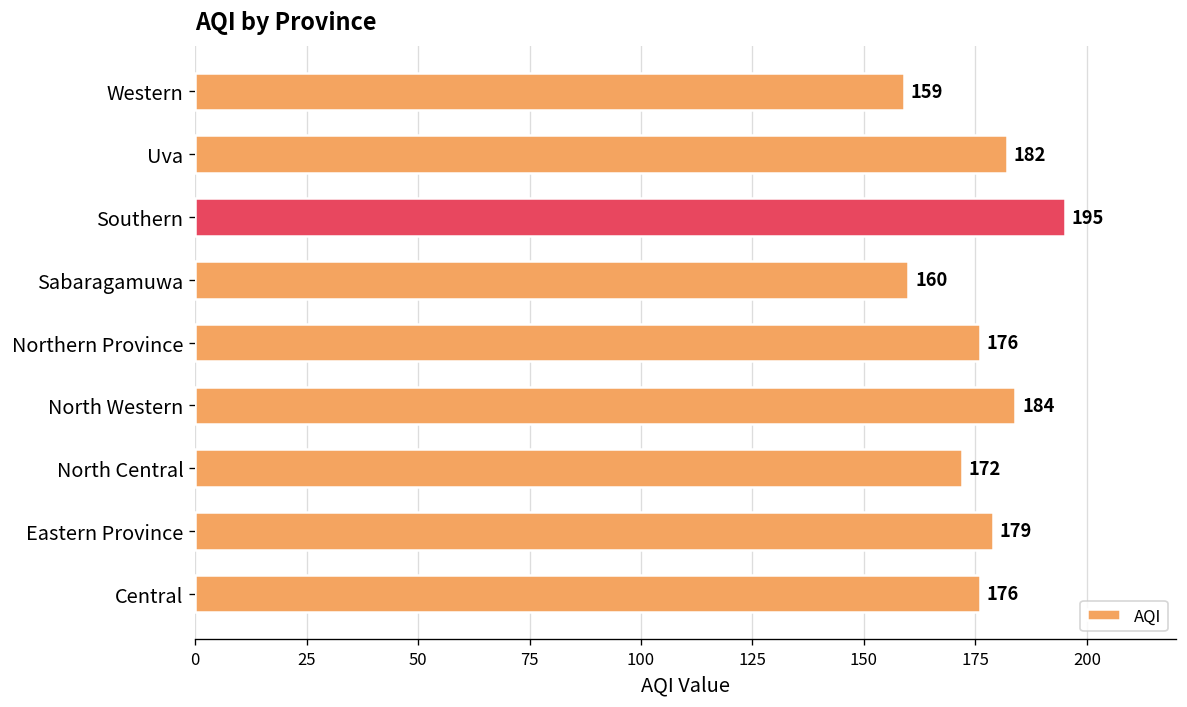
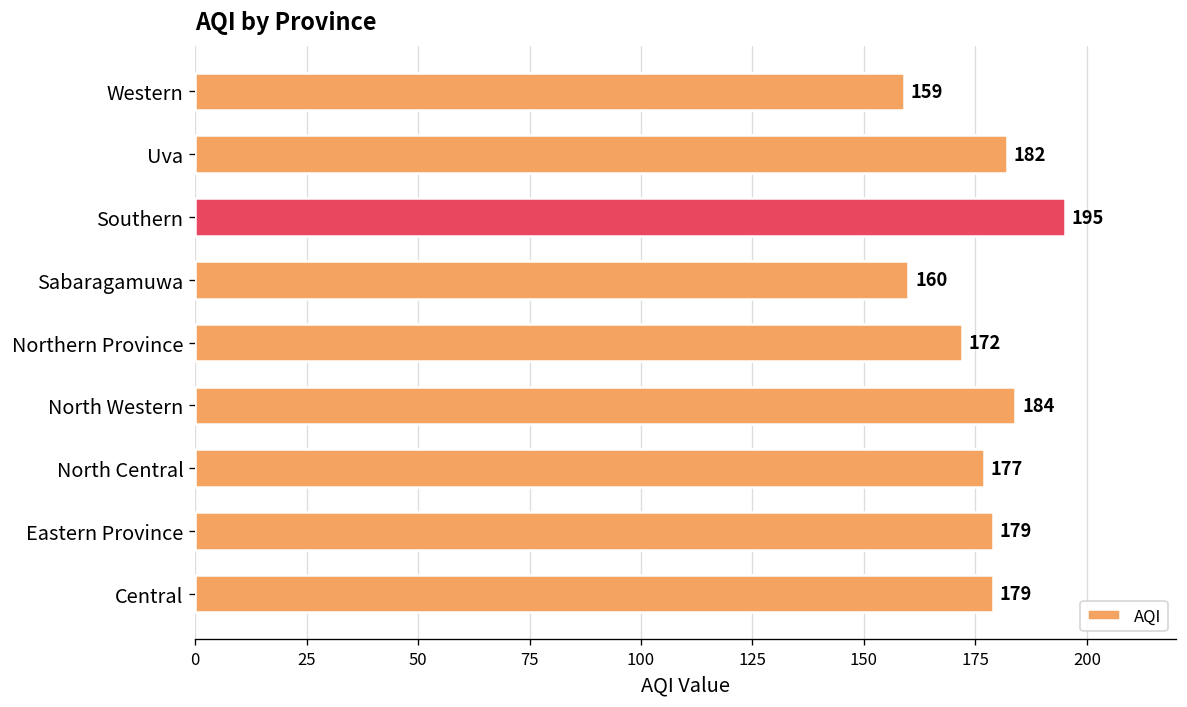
  {
    "Western": 159,
    "Uva": 182,
    "Southern": 195,
    "Sabaragamuwa": 160,
-   "Northern Province": 176,
+   "Northern Province": 172,
    "North Western": 184,
-   "North Central": 172,
+   "North Central": 177,
    "Eastern Province": 179,
-   "Central": 176
+   "Central": 179
  }
